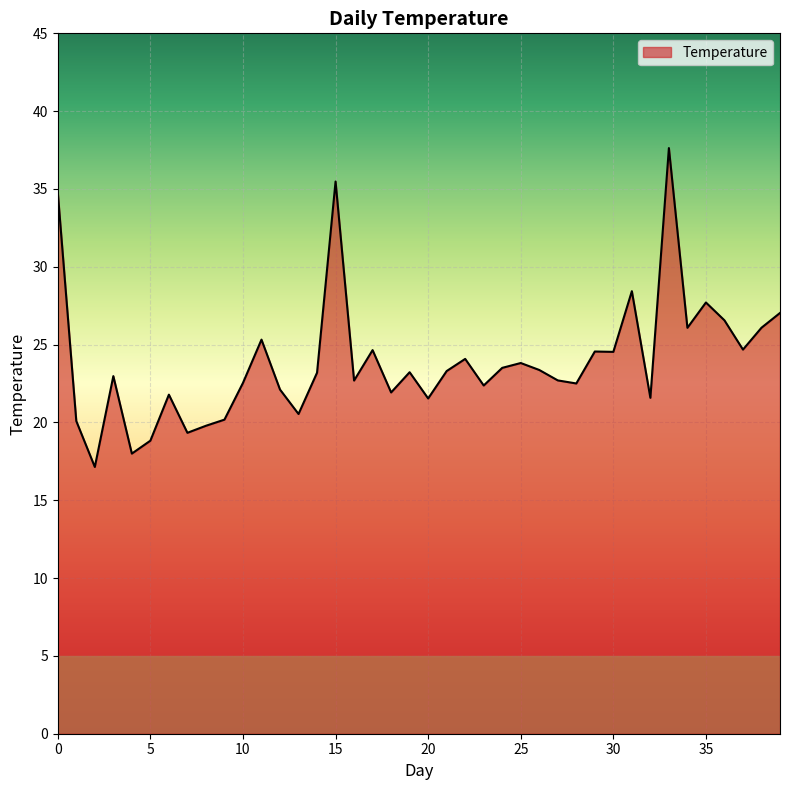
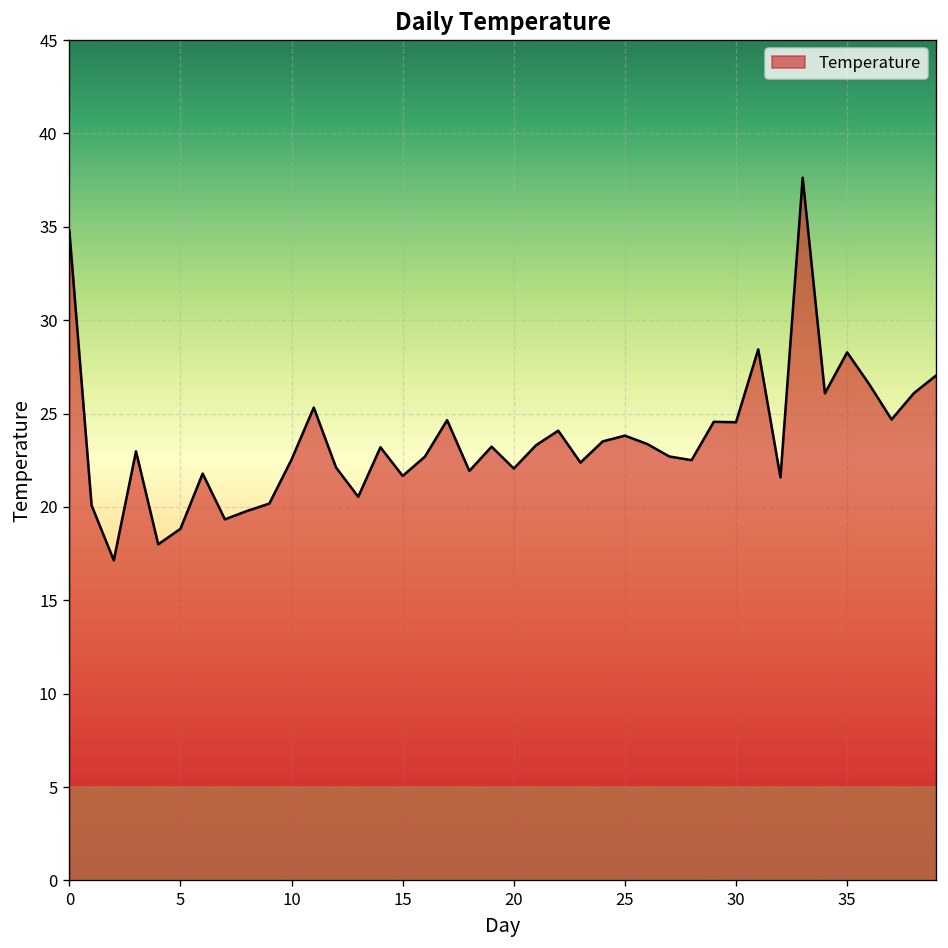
  {
    "0": 34.8,
    "5": 18.8,
    "10": 22.5,
-   "15": 35.5,
-   "20": 21.5,
+   "15": 21.7,
+   "20": 22.1,
    "25": 23.8,
    "30": 24.5,
-   "35": 27.7
+   "35": 28.3
  }
